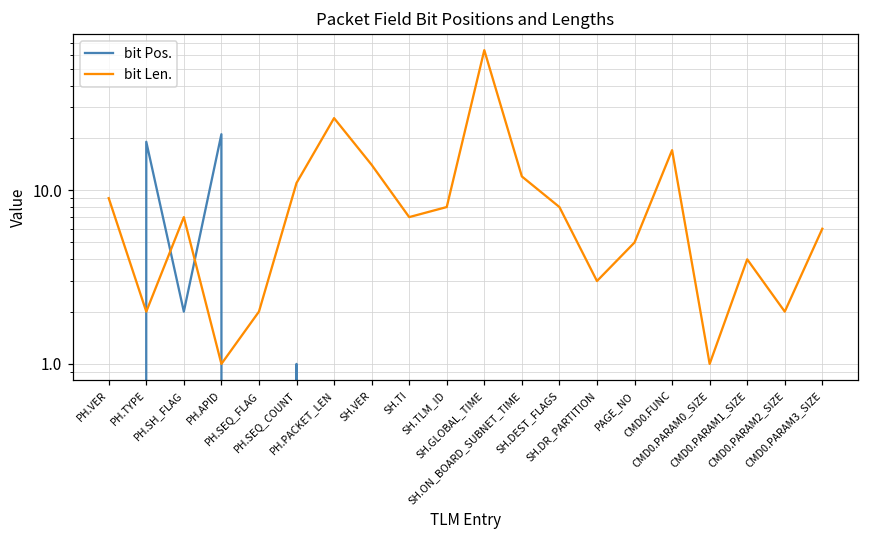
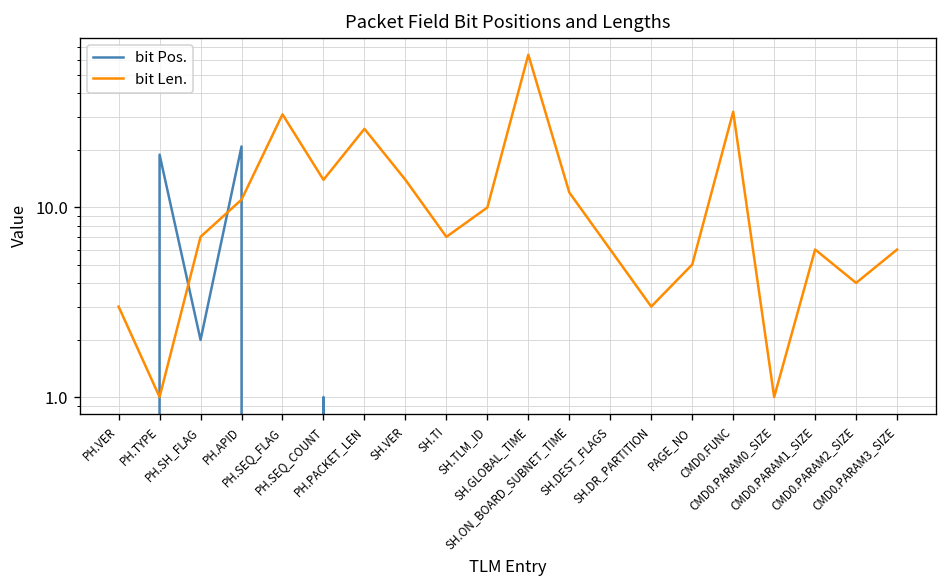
  {
    "bit Pos.": {
      "PH.TYPE": 19,
      "PH.SH_FLAG": 2,
      "PH.APID": 21,
      "PH.SEQ_COUNT": 1
    },
    "bit Len.": {
-     "PH.VER": 9,
-     "PH.TYPE": 2,
+     "PH.VER": 3,
+     "PH.TYPE": 1,
      "PH.SH_FLAG": 7,
-     "PH.APID": 1,
-     "PH.SEQ_FLAG": 2,
-     "PH.SEQ_COUNT": 11,
+     "PH.APID": 11,
+     "PH.SEQ_FLAG": 31,
+     "PH.SEQ_COUNT": 14,
      "PH.PACKET_LEN": 26,
      "SH.VER": 14,
      "SH.TI": 7,
-     "SH.TLM_ID": 8,
+     "SH.TLM_ID": 10,
      "SH.GLOBAL_TIME": 64,
      "SH.ON_BOARD_SUBNET_TIME": 12,
-     "SH.DEST_FLAGS": 8,
+     "SH.DEST_FLAGS": 6,
      "SH.DR_PARTITION": 3,
      "PAGE_NO": 5,
-     "CMD0.FUNC": 17,
+     "CMD0.FUNC": 32,
      "CMD0.PARAM0_SIZE": 1,
-     "CMD0.PARAM1_SIZE": 4,
-     "CMD0.PARAM2_SIZE": 2,
+     "CMD0.PARAM1_SIZE": 6,
+     "CMD0.PARAM2_SIZE": 4,
      "CMD0.PARAM3_SIZE": 6
    }
  }
